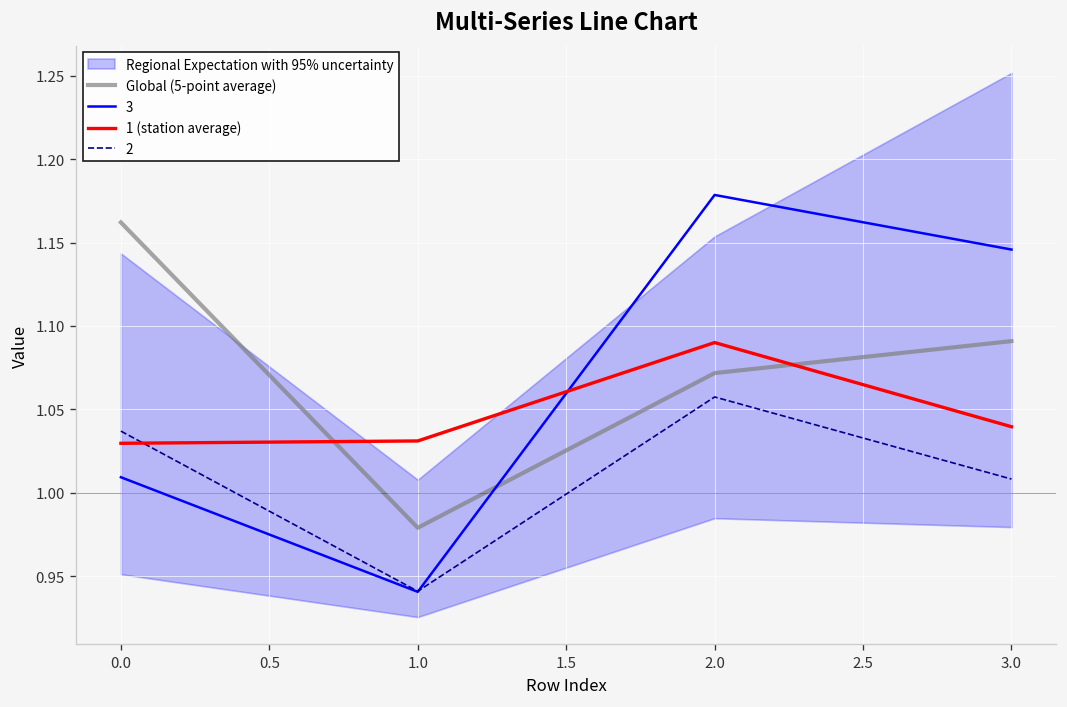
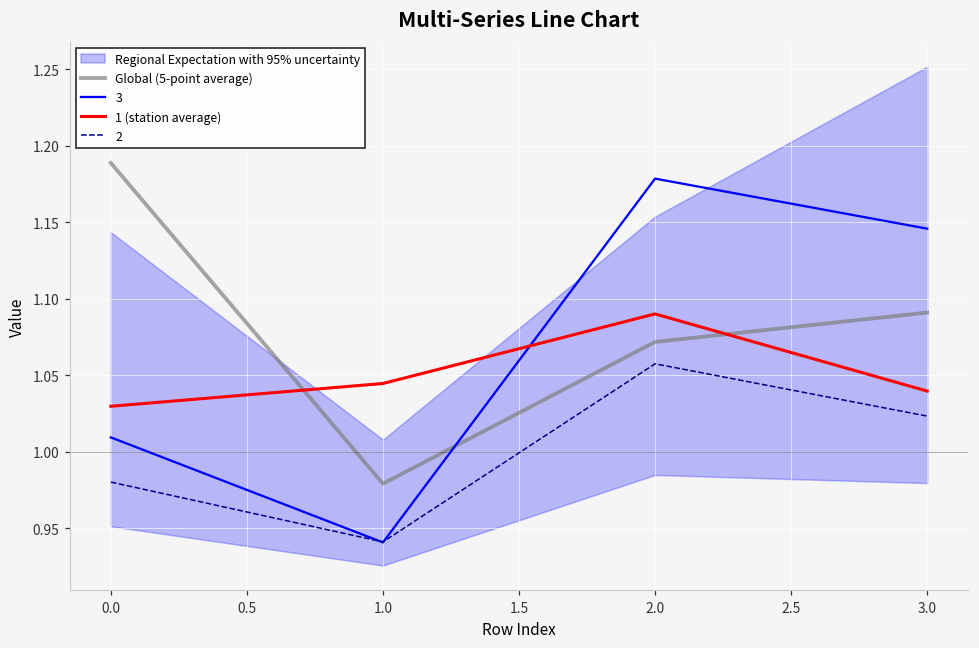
  {
    "Global (5-point average)": {
-     "0.0": 1.162,
+     "0.0": 1.189,
      "1.0": 0.979,
      "2.0": 1.072,
      "3.0": 1.091
    },
    "1 (station average)": {
      "0.0": 1.030,
-     "1.0": 1.031,
+     "1.0": 1.045,
      "2.0": 1.090,
      "3.0": 1.040
    },
    "2": {
-     "0.0": 1.037,
+     "0.0": 0.980,
      "2.0": 1.057,
-     "3.0": 1.008
+     "3.0": 1.023
    }
  }
